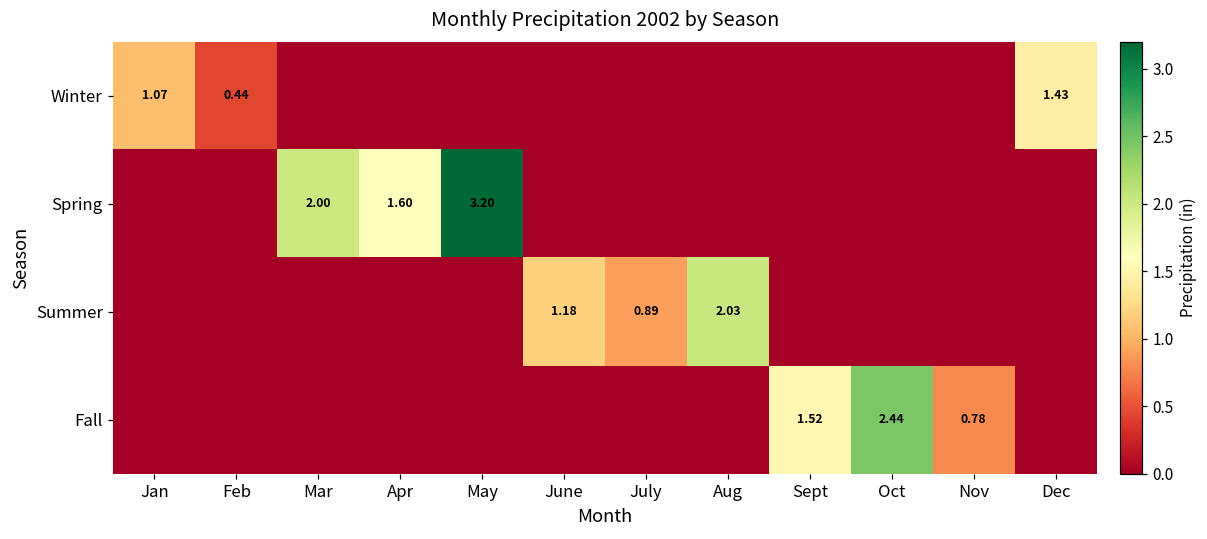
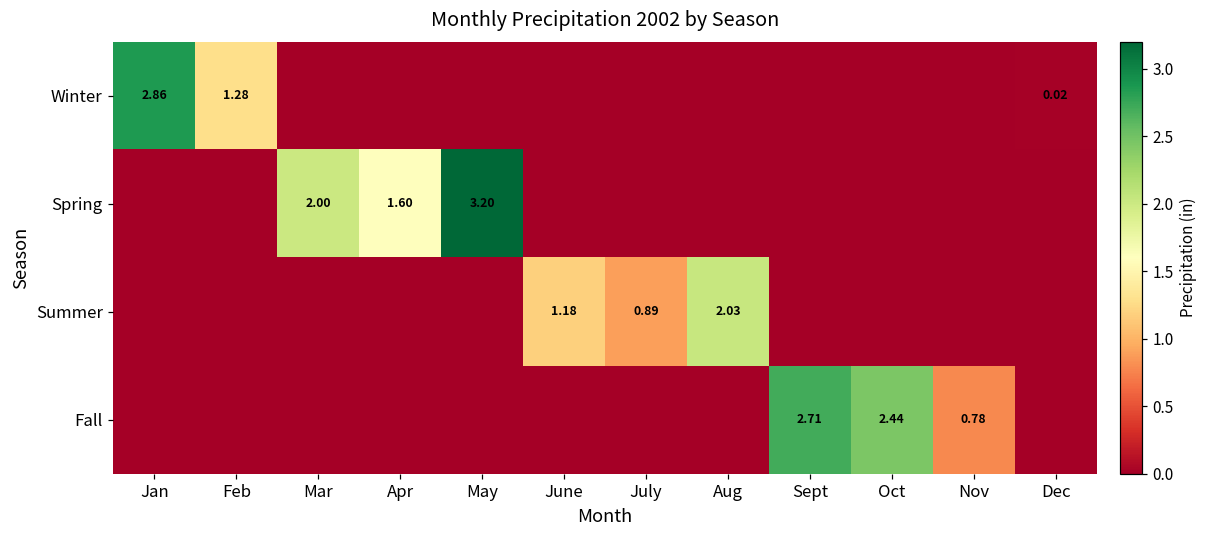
  {
    "Winter": {
-     "Jan": 1.07,
-     "Feb": 0.44,
-     "Dec": 1.43
+     "Jan": 2.86,
+     "Feb": 1.28,
+     "Dec": 0.02
    },
    "Spring": {
      "Mar": 2.00,
      "Apr": 1.60,
      "May": 3.20
    },
    "Summer": {
      "June": 1.18,
      "July": 0.89,
      "Aug": 2.03
    },
    "Fall": {
-     "Sept": 1.52,
+     "Sept": 2.71,
      "Oct": 2.44,
      "Nov": 0.78
    }
  }
